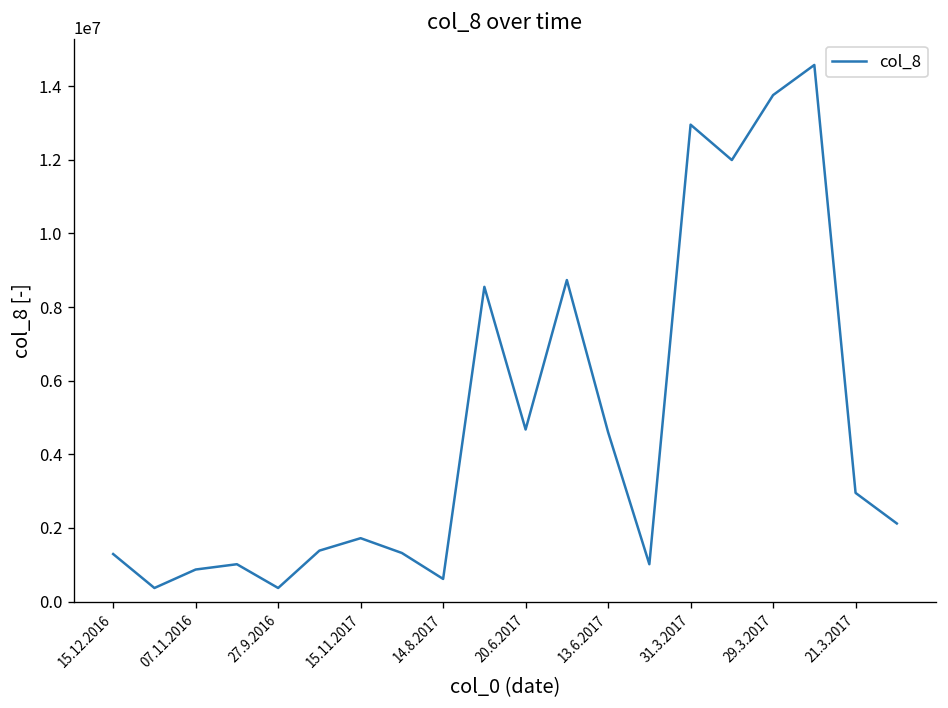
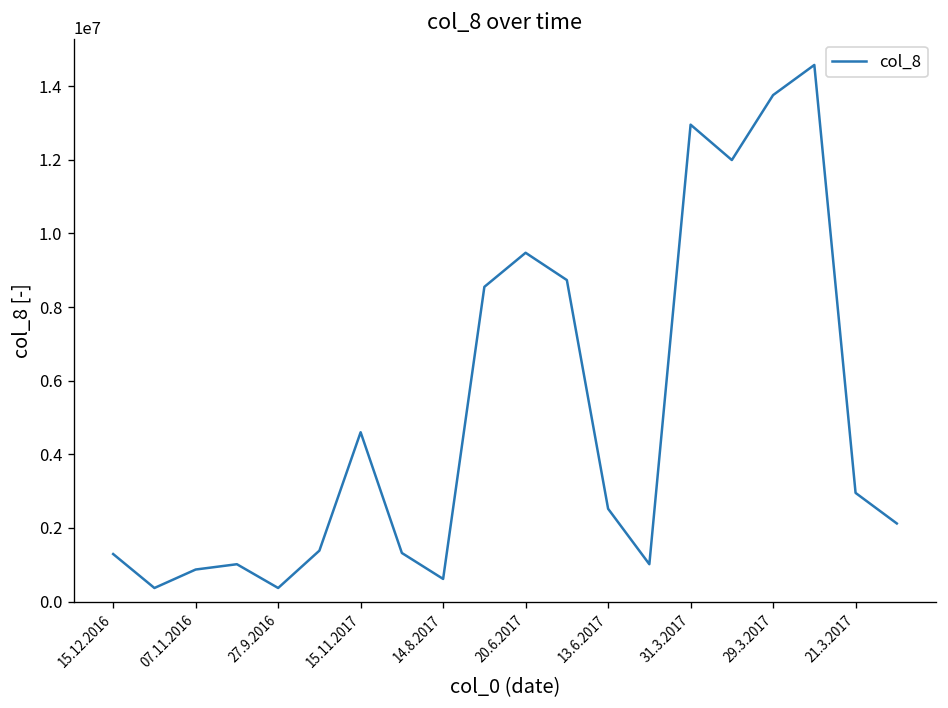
  {
    "15.12.2016": 1300000,
    "07.11.2016": 900000,
    "27.9.2016": 400000,
-   "15.11.2017": 1700000,
+   "15.11.2017": 4600000,
    "14.8.2017": 600000,
-   "20.6.2017": 4700000,
-   "13.6.2017": 4600000,
+   "20.6.2017": 9500000,
+   "13.6.2017": 2500000,
    "31.3.2017": 13000000,
    "29.3.2017": 13800000,
    "21.3.2017": 3000000
  }
